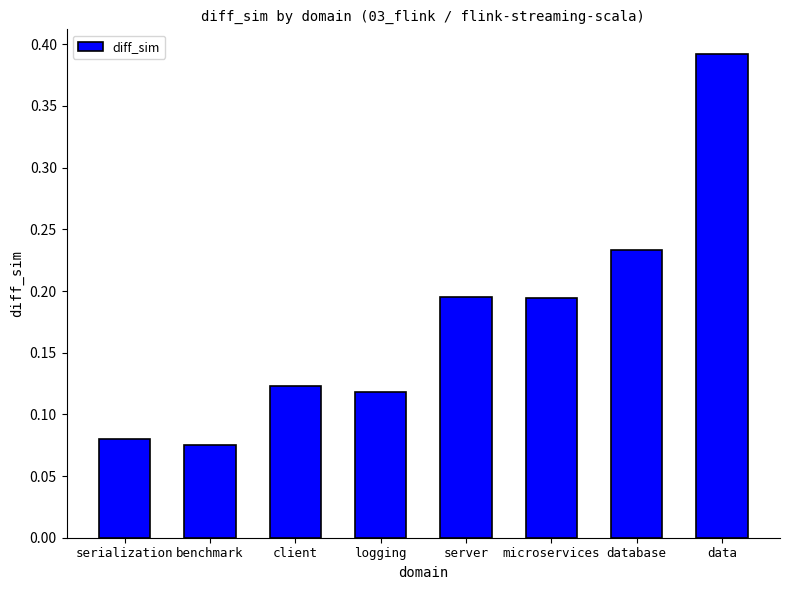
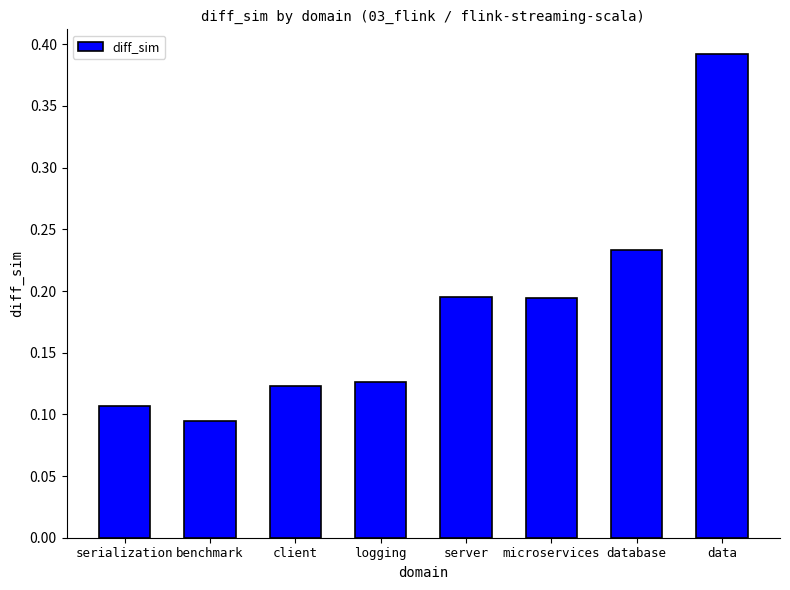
  {
-   "serialization": 0.080,
-   "benchmark": 0.075,
+   "serialization": 0.107,
+   "benchmark": 0.095,
    "client": 0.123,
-   "logging": 0.118,
+   "logging": 0.126,
    "server": 0.195,
    "microservices": 0.194,
    "database": 0.233,
    "data": 0.392
  }
